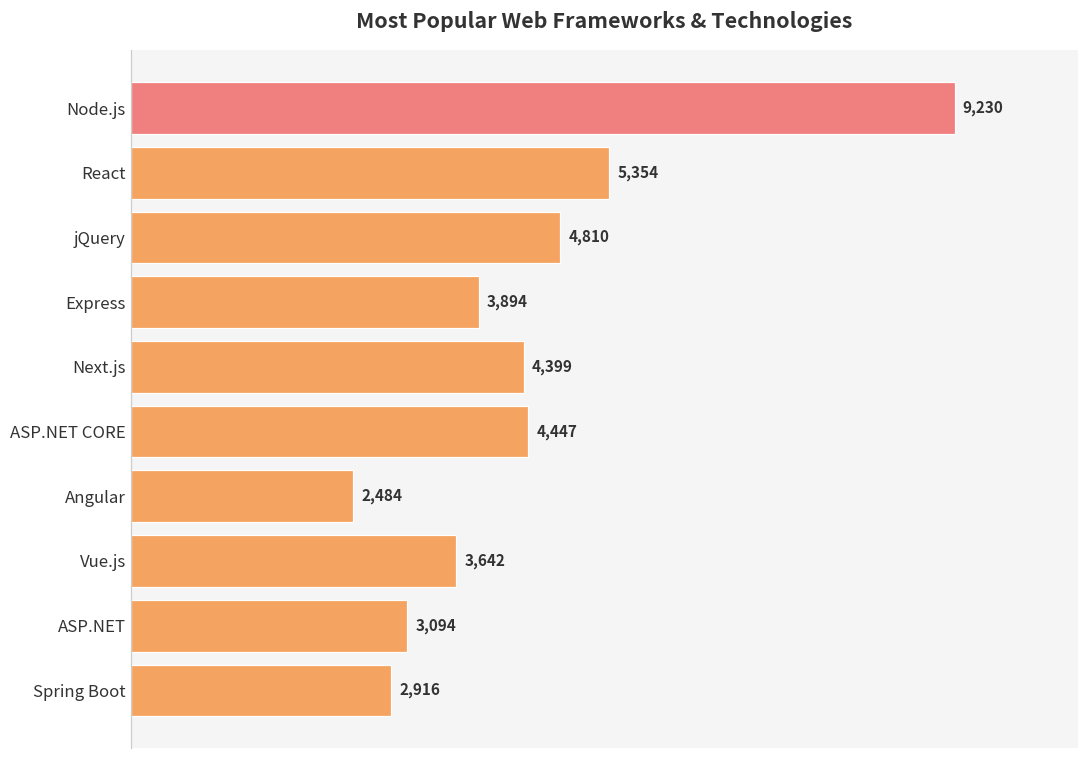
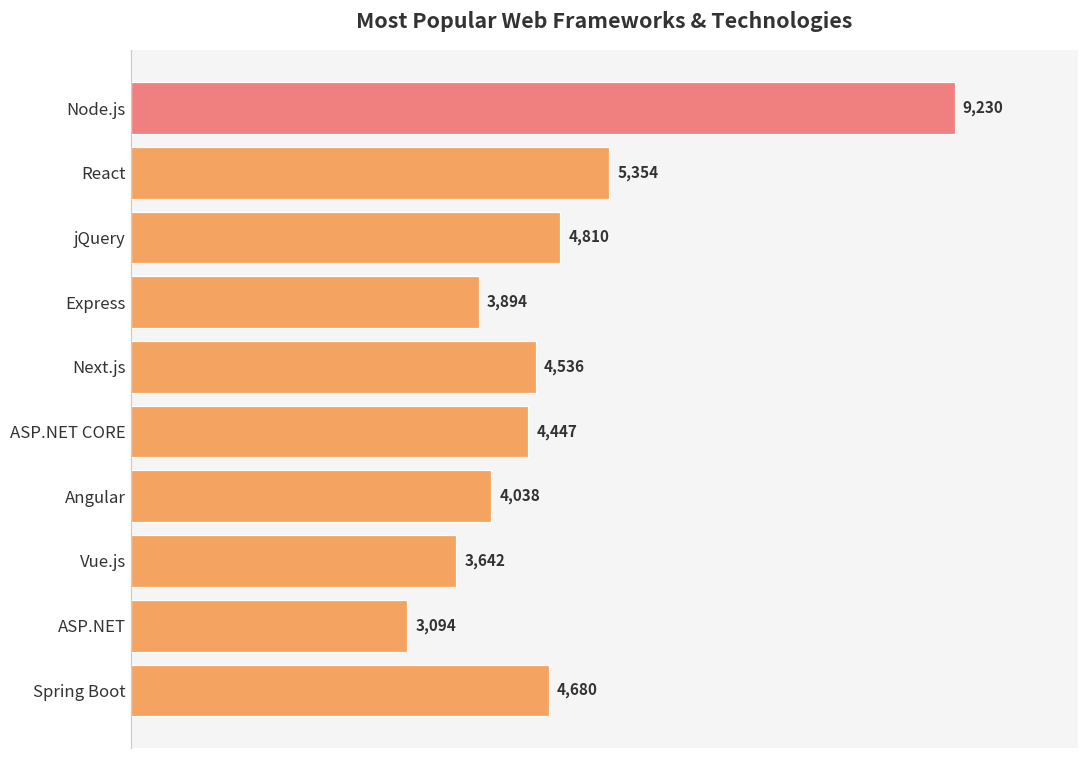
  {
    "Node.js": "9,230",
    "React": "5,354",
    "jQuery": "4,810",
    "Express": "3,894",
-   "Next.js": "4,399",
+   "Next.js": "4,536",
    "ASP.NET CORE": "4,447",
-   "Angular": "2,484",
+   "Angular": "4,038",
    "Vue.js": "3,642",
    "ASP.NET": "3,094",
-   "Spring Boot": "2,916"
+   "Spring Boot": "4,680"
  }
